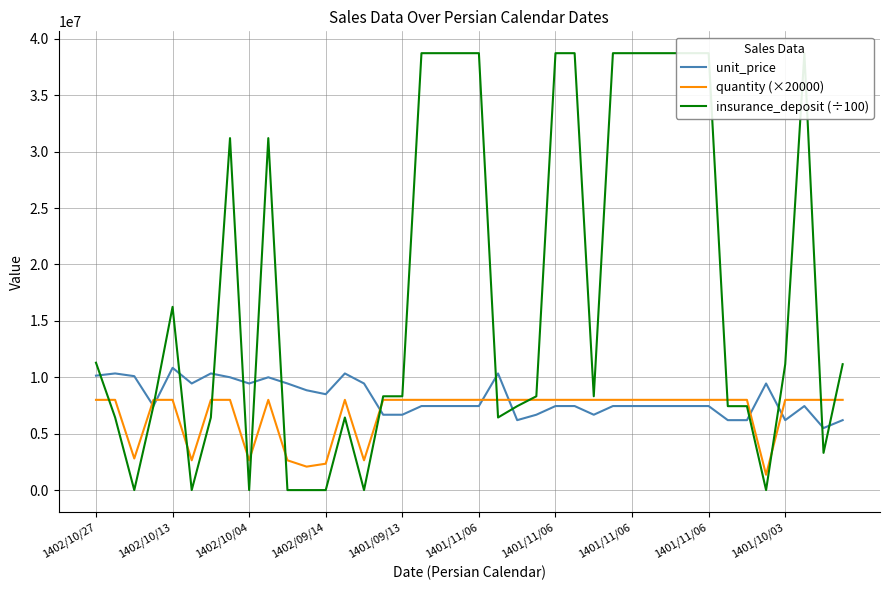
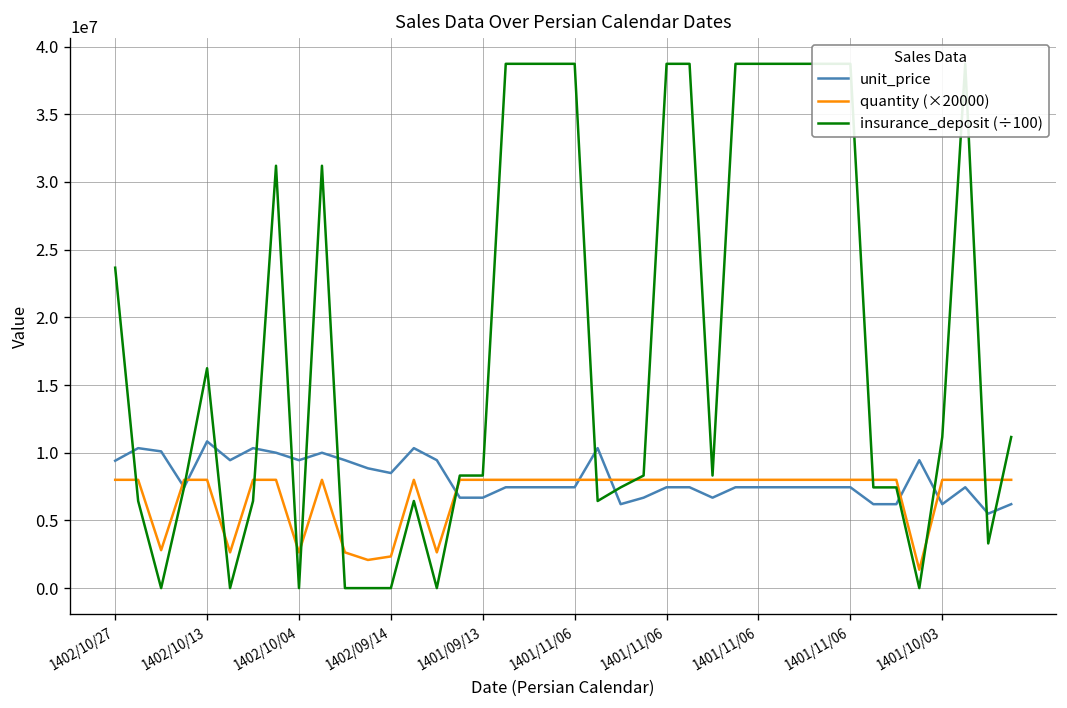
  {
    "unit_price": {
-     "1402/10/27": 10100000,
+     "1402/10/27": 9400000,
      "1402/10/13": 10800000
    },
    "quantity (×20000)": {
      "1402/10/27": 8000000,
      "1402/10/13": 8000000
    },
    "insurance_deposit (÷100)": {
-     "1402/10/27": 11300000,
+     "1402/10/27": 23700000,
      "1402/10/13": 16200000
    }
  }
